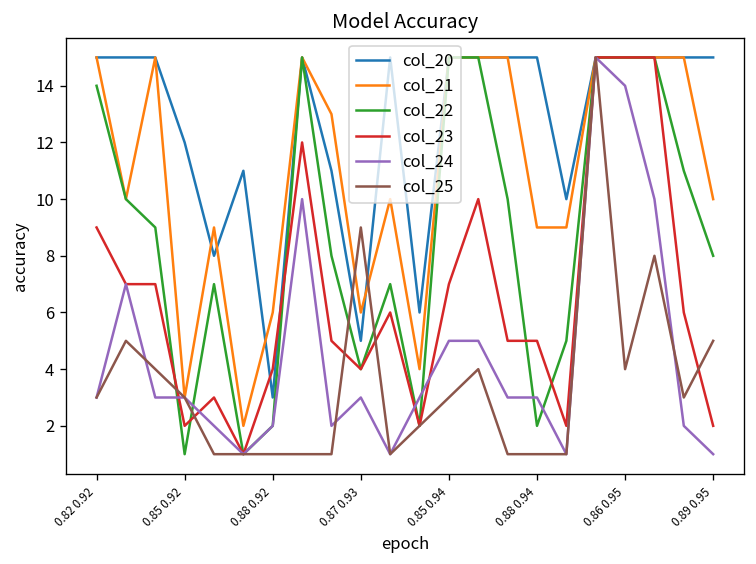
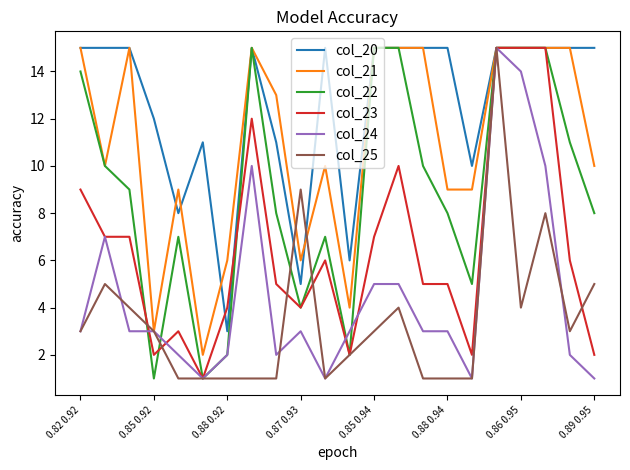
  {
    "col_20": {
      "0.85 0.92": 12,
      "0.88 0.92": 3,
      "0.87 0.93": 5,
      "0.88 0.94": 15,
      "0.89 0.95": 15
    },
    "col_21": {
      "0.88 0.92": 6,
      "0.87 0.93": 6,
      "0.88 0.94": 9,
      "0.89 0.95": 10
    },
    "col_22": {
      "0.82 0.92": 14,
      "0.85 0.92": 1,
-     "0.88 0.94": 2,
+     "0.88 0.94": 8,
      "0.89 0.95": 8
    },
    "col_23": {
      "0.82 0.92": 9,
      "0.85 0.92": 2,
      "0.88 0.92": 4,
      "0.85 0.94": 7,
      "0.88 0.94": 5,
      "0.89 0.95": 2
    },
    "col_24": {
      "0.87 0.93": 3,
      "0.85 0.94": 5,
      "0.88 0.94": 3,
      "0.86 0.95": 14,
      "0.89 0.95": 1
    },
    "col_25": {
      "0.88 0.92": 1,
      "0.87 0.93": 9,
      "0.85 0.94": 3,
      "0.88 0.94": 1,
      "0.86 0.95": 4,
      "0.89 0.95": 5
    }
  }
